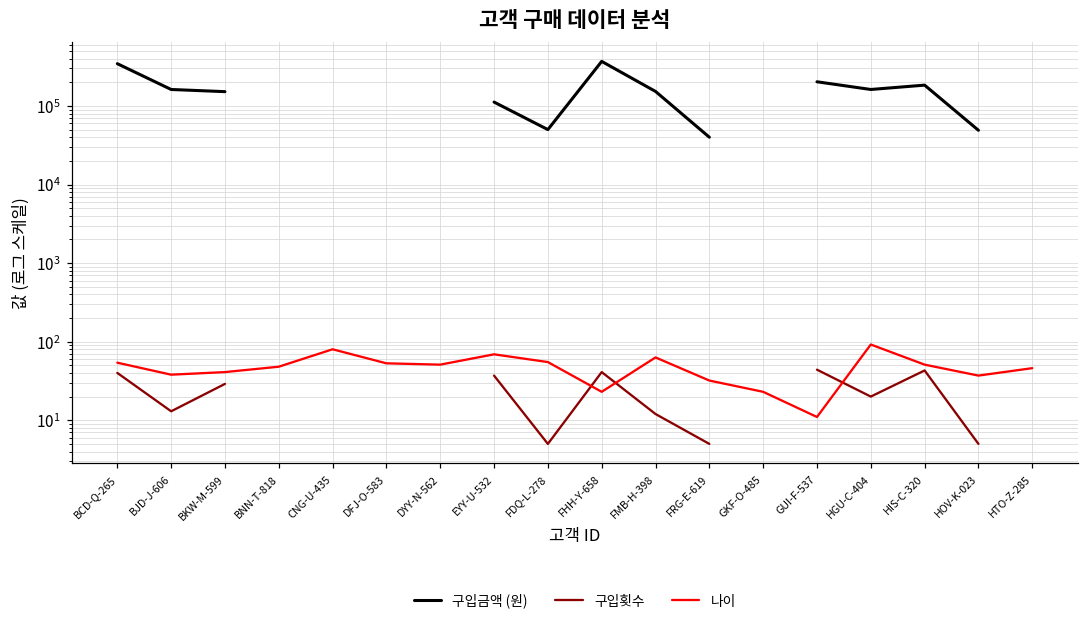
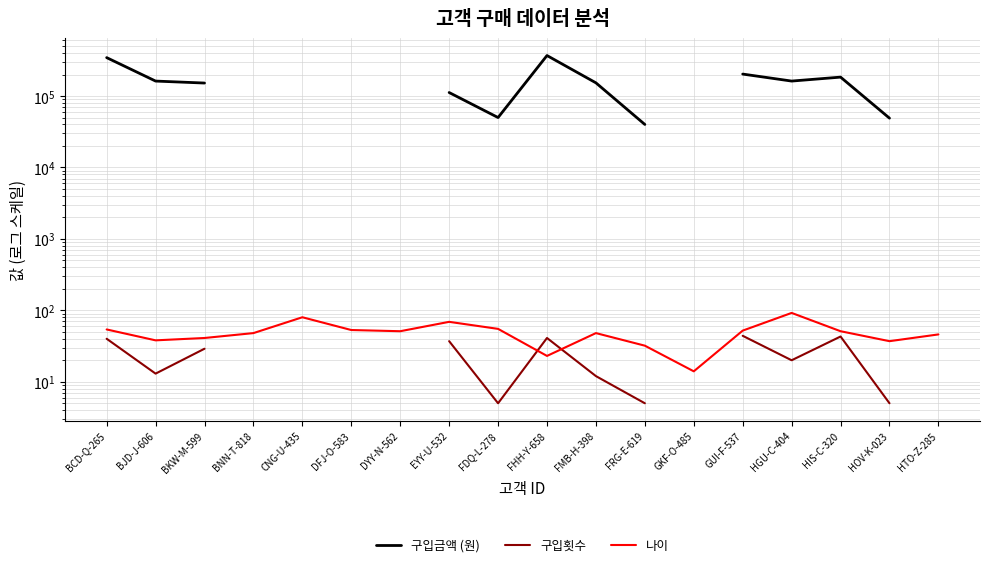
  {
    "구입금액 (원)": {
      "BCD-Q-265": 300000,
      "BJD-J-606": 160000,
      "BKW-M-599": 150000,
      "CNG-U-435": 160000,
      "EYY-U-532": 110000,
      "FDQ-L-278": 50000,
      "FHH-Y-658": 400000,
      "FMB-H-398": 150000,
      "FRG-E-619": 40000,
      "GUI-F-537": 200000,
      "HGU-C-404": 160000,
      "HIS-C-320": 180000,
      "HOV-K-023": 50000
    },
    "구입횟수": {
      "BCD-Q-265": 40,
      "BJD-J-606": 13,
      "BKW-M-599": 29,
      "CNG-U-435": 22,
      "EYY-U-532": 40,
      "FDQ-L-278": 5,
      "FHH-Y-658": 40,
      "FMB-H-398": 12,
      "FRG-E-619": 5,
      "GUI-F-537": 40,
      "HGU-C-404": 20,
      "HIS-C-320": 40,
      "HOV-K-023": 5
    },
    "나이": {
      "BCD-Q-265": 50,
      "BJD-J-606": 40,
      "BKW-M-599": 40,
      "BNN-T-818": 50,
      "CNG-U-435": 80,
      "DFJ-O-583": 50,
      "DYY-N-562": 50,
      "EYY-U-532": 70,
      "FDQ-L-278": 60,
      "FHH-Y-658": 23,
-     "FMB-H-398": 60,
+     "FMB-H-398": 50,
      "FRG-E-619": 30,
-     "GKF-O-485": 23,
-     "GUI-F-537": 11,
+     "GKF-O-485": 14,
+     "GUI-F-537": 50,
      "HGU-C-404": 90,
      "HIS-C-320": 50,
      "HOV-K-023": 40,
      "HTO-Z-285": 50
    }
  }
